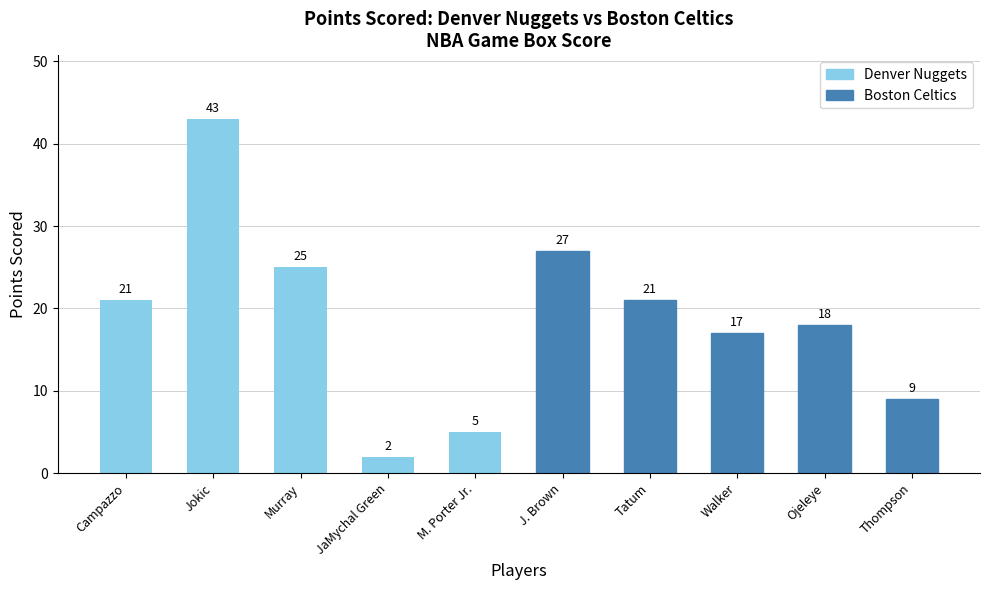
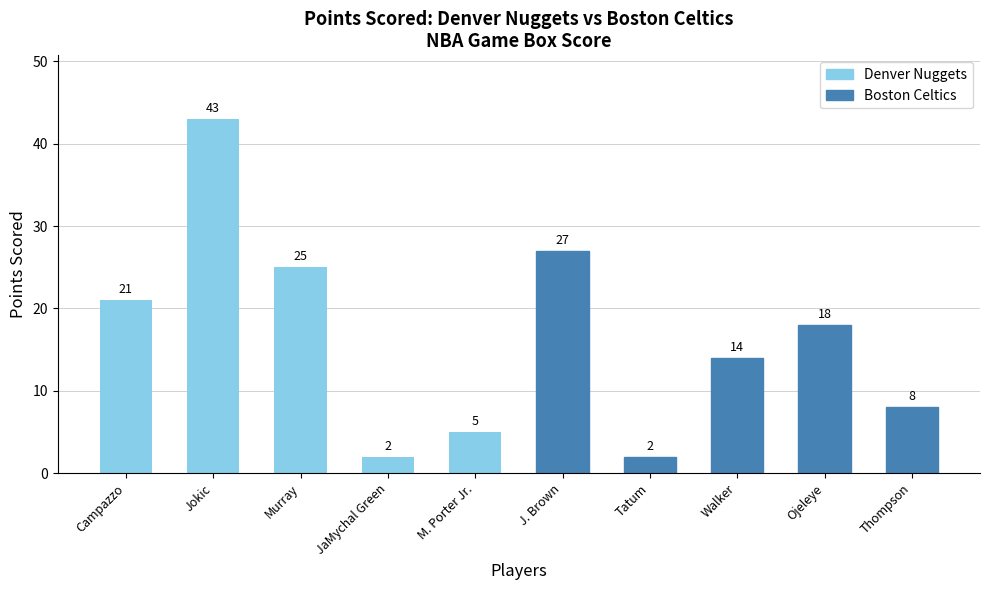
  {
    "Campazzo": 21,
    "Jokic": 43,
    "Murray": 25,
    "JaMychal Green": 2,
    "M. Porter Jr.": 5,
    "J. Brown": 27,
-   "Tatum": 21,
-   "Walker": 17,
+   "Tatum": 2,
+   "Walker": 14,
    "Ojeleye": 18,
-   "Thompson": 9
+   "Thompson": 8
  }
